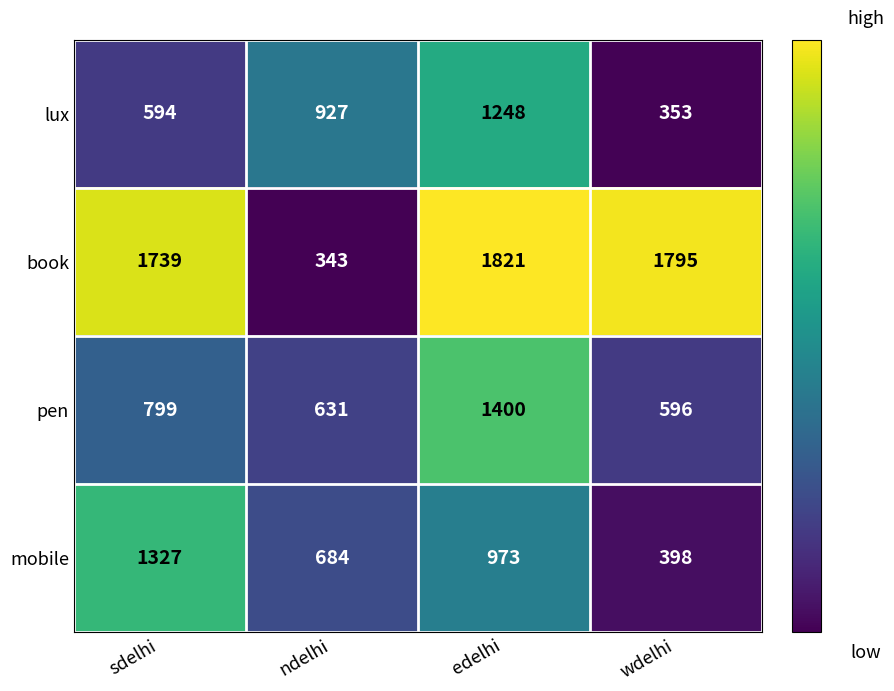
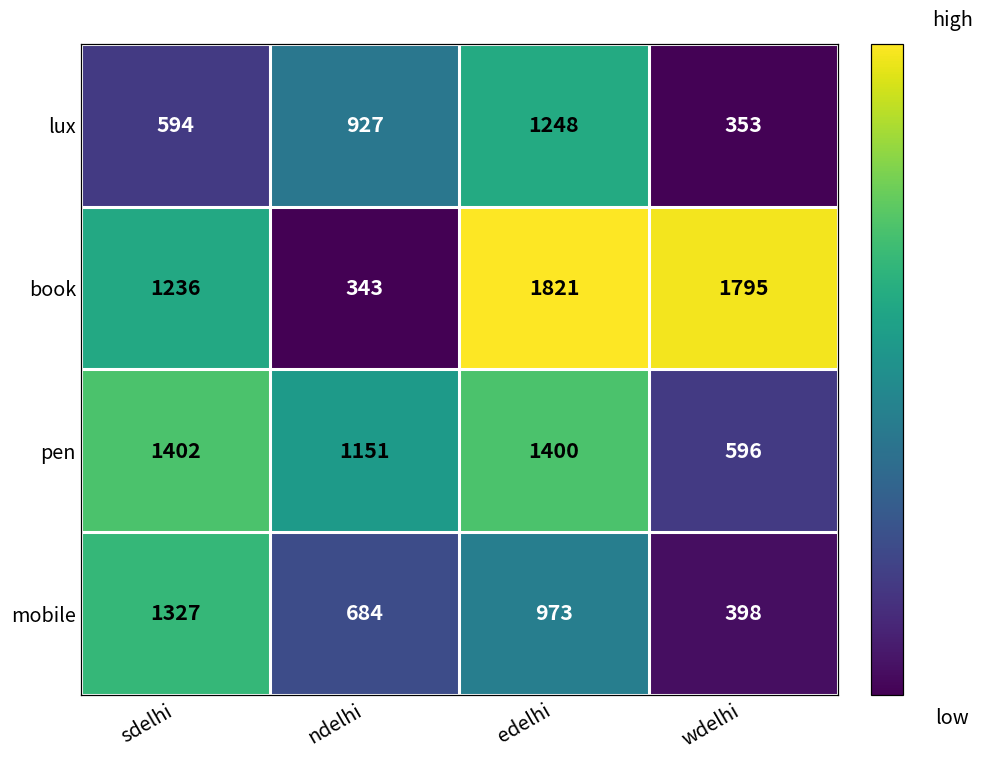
  {
    "lux": {
      "sdelhi": 594,
      "ndelhi": 927,
      "edelhi": 1248,
      "wdelhi": 353
    },
    "book": {
-     "sdelhi": 1739,
+     "sdelhi": 1236,
      "ndelhi": 343,
      "edelhi": 1821,
      "wdelhi": 1795
    },
    "pen": {
-     "sdelhi": 799,
-     "ndelhi": 631,
+     "sdelhi": 1402,
+     "ndelhi": 1151,
      "edelhi": 1400,
      "wdelhi": 596
    },
    "mobile": {
      "sdelhi": 1327,
      "ndelhi": 684,
      "edelhi": 973,
      "wdelhi": 398
    }
  }
